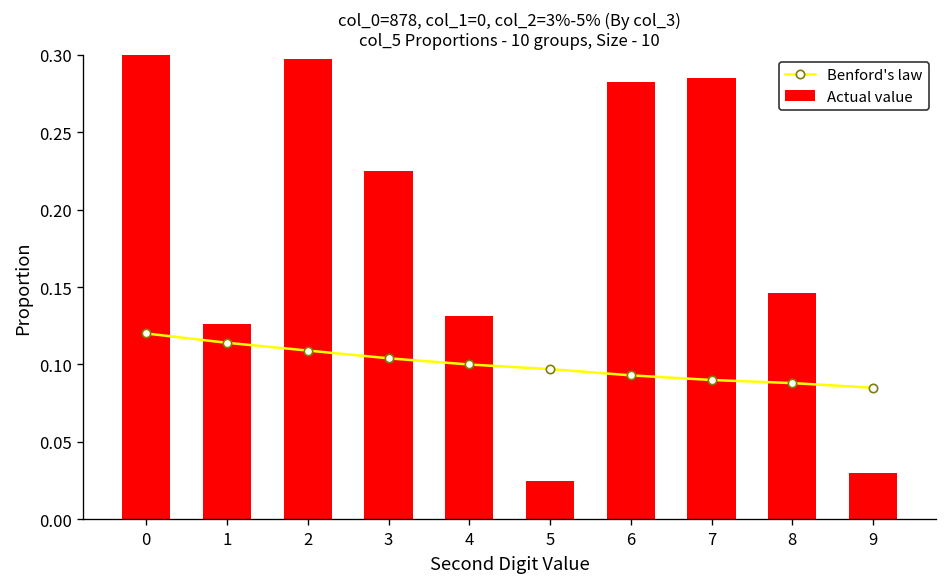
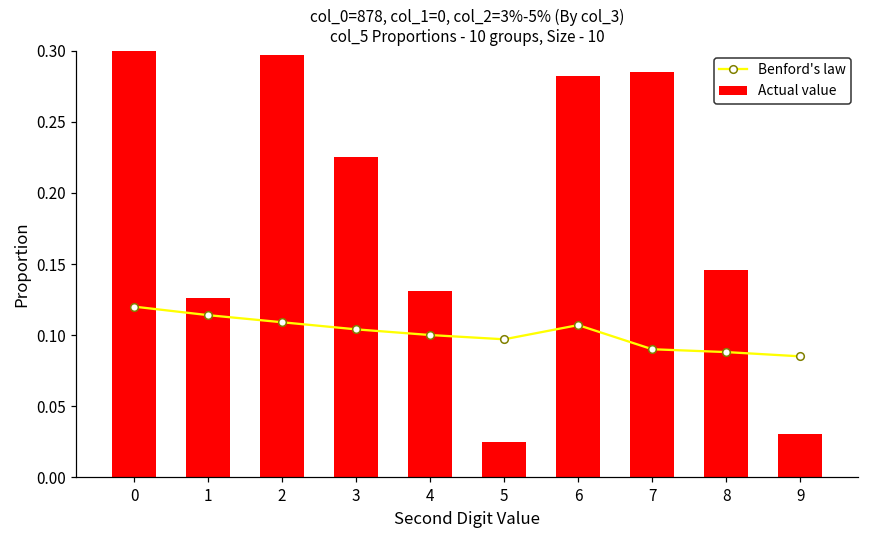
  {
    "Benford's law": {
      "0": 0.120,
      "1": 0.114,
      "2": 0.109,
      "3": 0.104,
      "4": 0.100,
      "5": 0.097,
-     "6": 0.093,
+     "6": 0.107,
      "7": 0.090,
      "8": 0.088,
      "9": 0.085
    },
    "Actual value": {
      "1": 0.126,
      "2": 0.297,
      "3": 0.225,
      "4": 0.131,
      "5": 0.025,
      "6": 0.282,
      "7": 0.285,
      "8": 0.146,
      "9": 0.030
    }
  }
